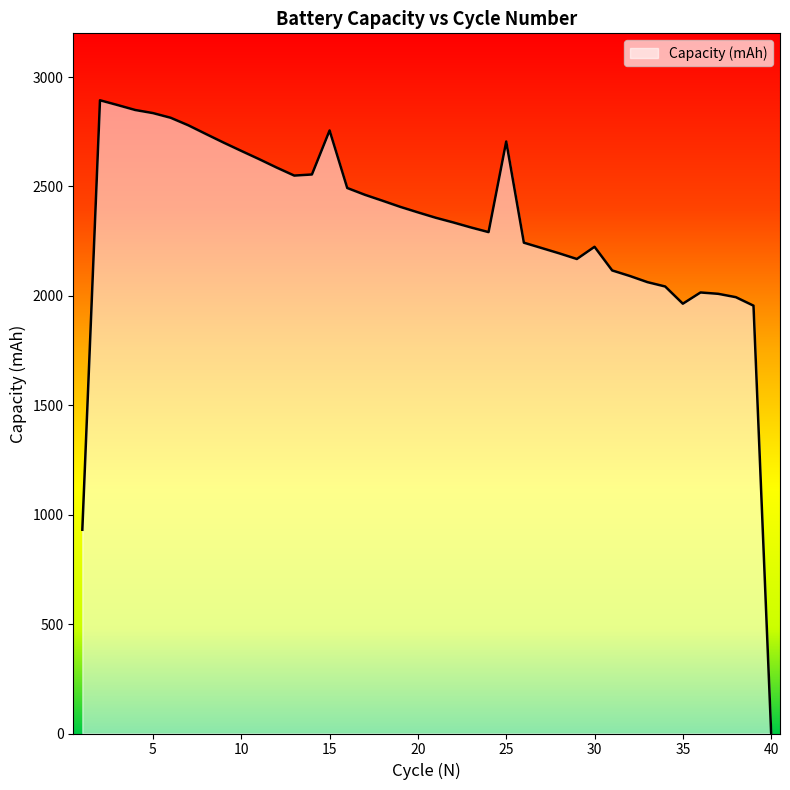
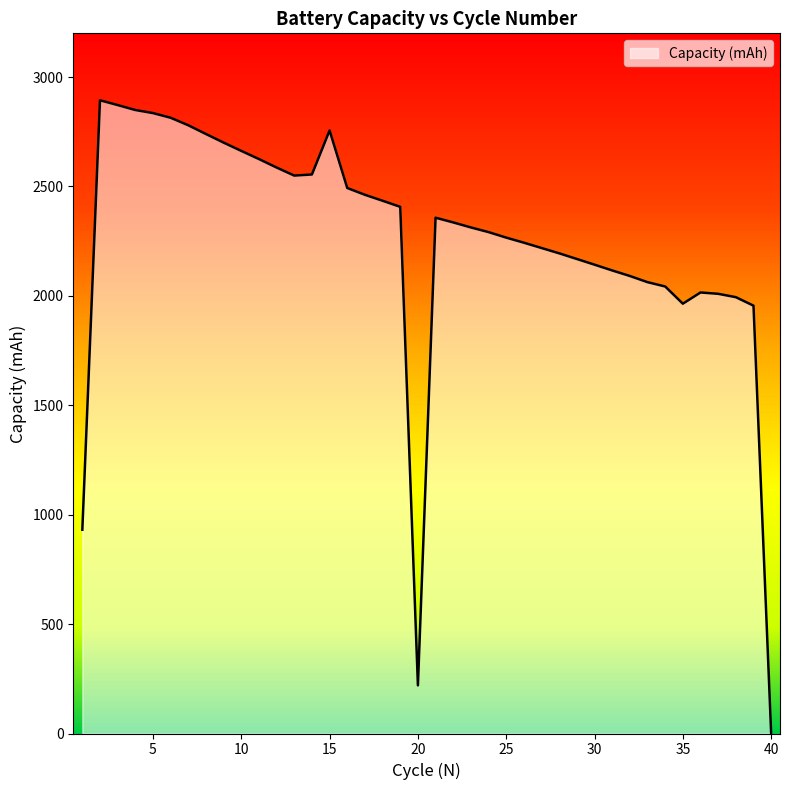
  {
    "5": 2840,
    "10": 2660,
    "15": 2760,
-   "20": 2380,
-   "25": 2710,
-   "30": 2220,
+   "20": 220,
+   "25": 2270,
+   "30": 2140,
    "35": 1960,
    "40": 0
  }
